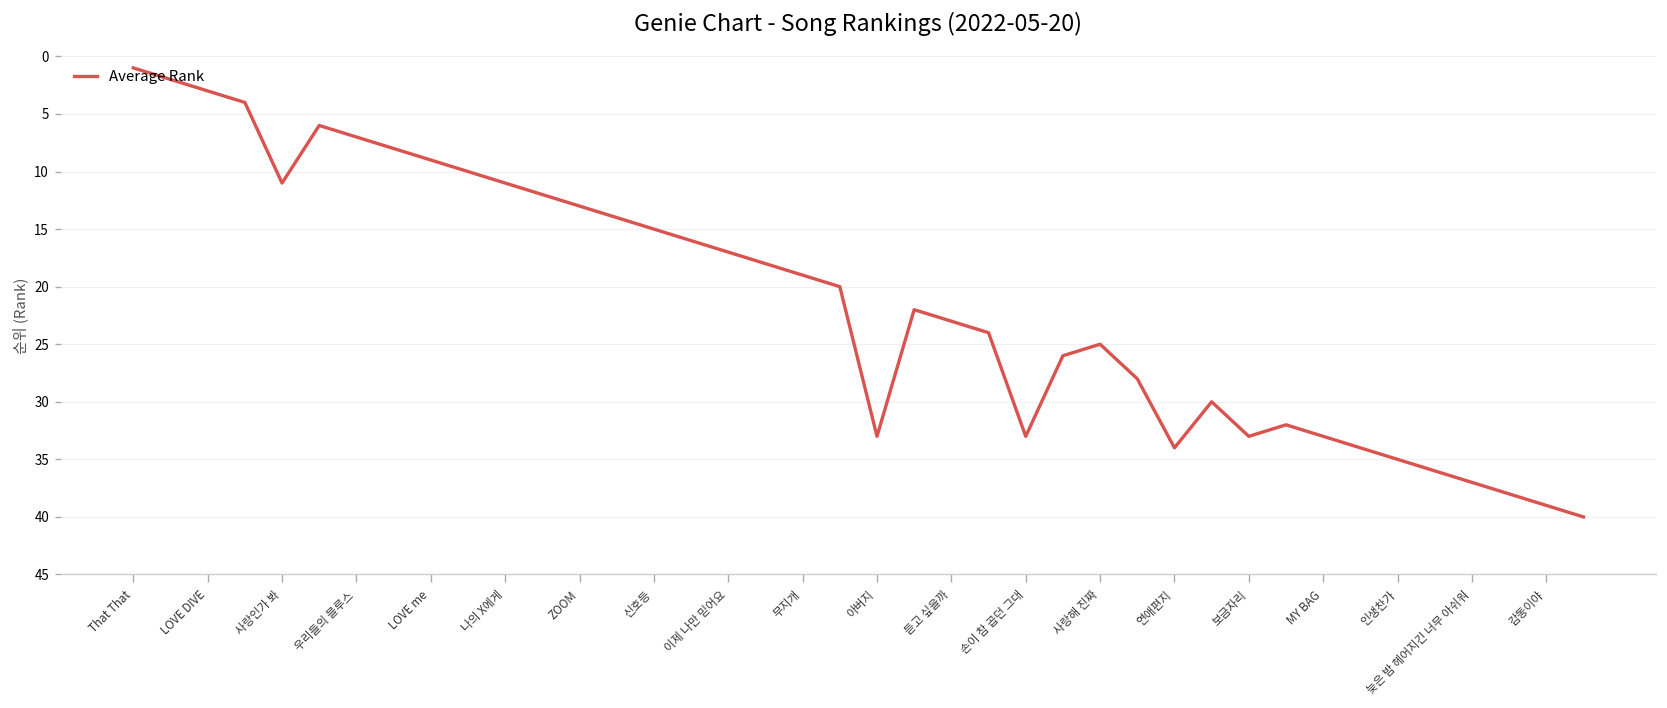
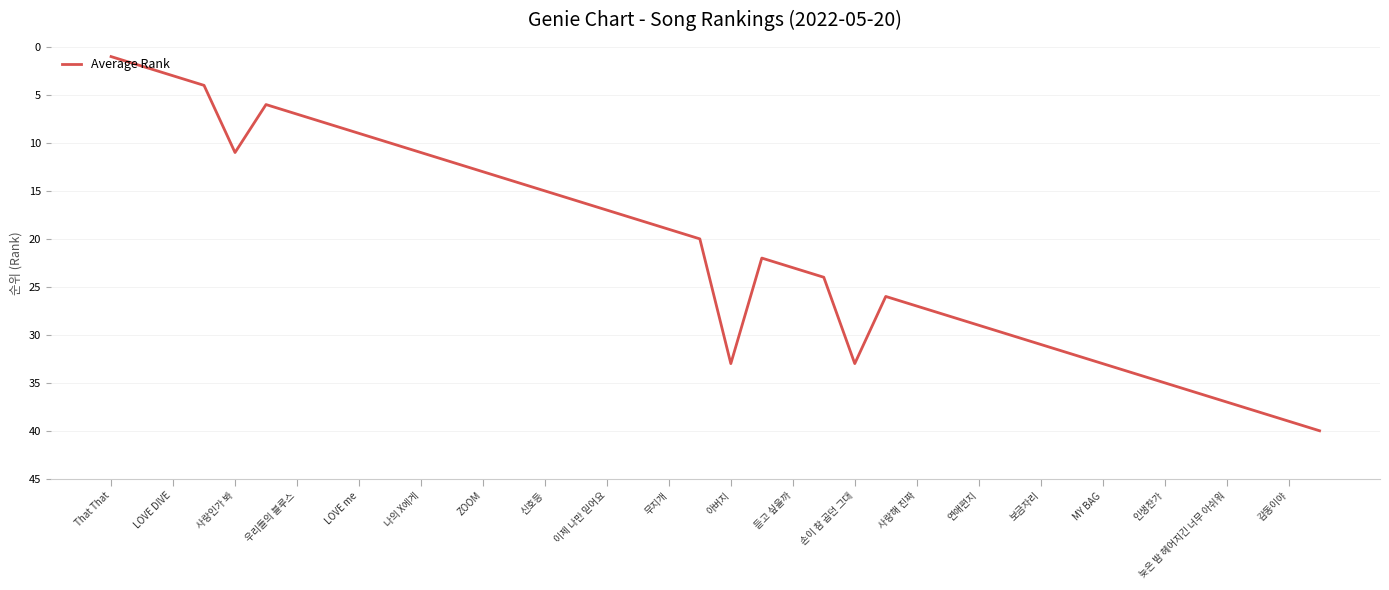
  {
    "That That": 1,
    "LOVE DIVE": 3,
    "사랑인가 봐": 11,
    "우리들의 블루스": 7,
    "LOVE me": 9,
    "나의 X에게": 11,
    "ZOOM": 13,
    "신호등": 15,
    "이제 나만 믿어요": 17,
    "무지개": 19,
    "아버지": 33,
    "듣고 싶을까": 23,
    "손이 참 곱던 그대": 33,
-   "사랑해 진짜": 25,
-   "연애편지": 34,
-   "보금자리": 33,
+   "사랑해 진짜": 27,
+   "연애편지": 29,
+   "보금자리": 31,
    "MY BAG": 33,
    "인생찬가": 35,
    "늦은 밤 헤어지긴 너무 아쉬워": 37,
    "감동이야": 39
  }
